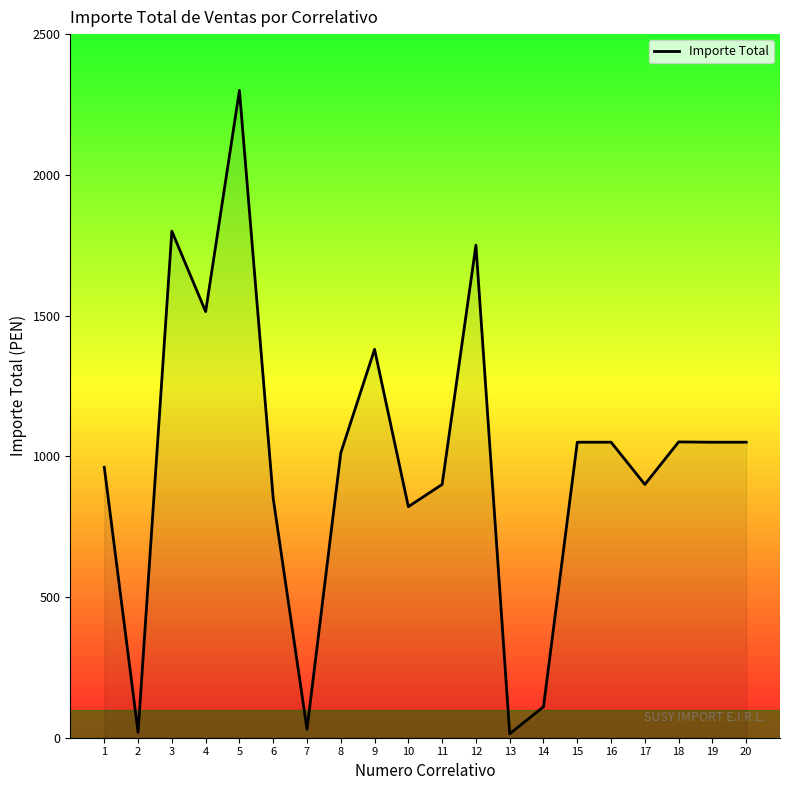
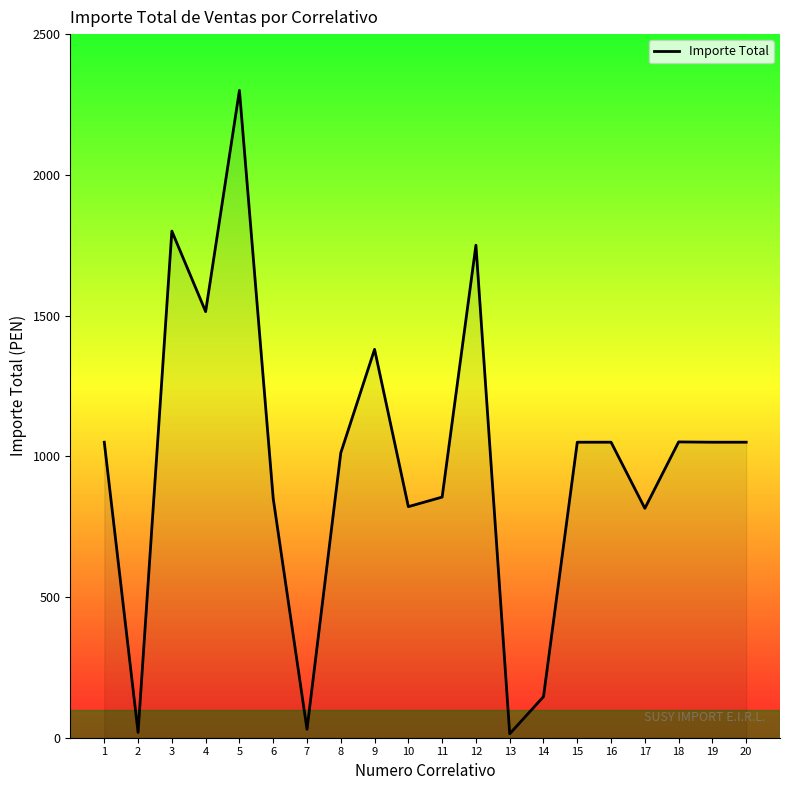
  {
-   "1": 960,
+   "1": 1050,
    "3": 1800,
    "4": 1510,
    "5": 2300,
    "6": 850,
    "8": 1010,
    "9": 1380,
    "10": 820,
-   "11": 900,
+   "11": 860,
    "12": 1750,
-   "14": 110,
+   "14": 150,
    "15": 1050,
    "16": 1050,
-   "17": 900,
+   "17": 820,
    "18": 1050,
    "19": 1050,
    "20": 1050
  }
